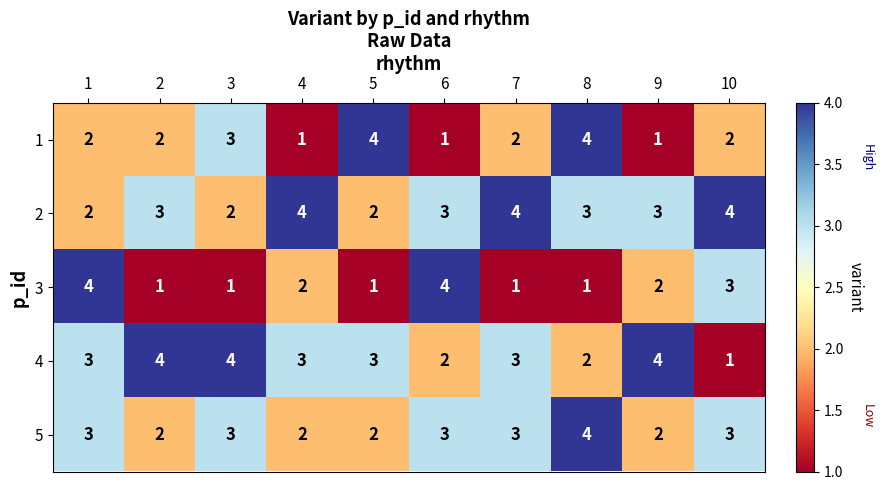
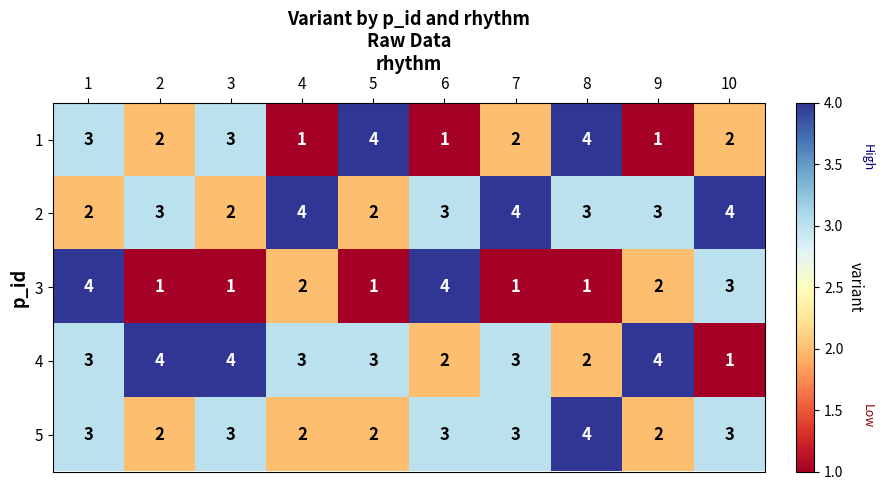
  {
    "1": {
-     "1": 2,
+     "1": 3,
      "2": 2,
      "3": 3,
      "4": 1,
      "5": 4,
      "6": 1,
      "7": 2,
      "8": 4,
      "9": 1,
      "10": 2
    },
    "2": {
      "1": 2,
      "2": 3,
      "3": 2,
      "4": 4,
      "5": 2,
      "6": 3,
      "7": 4,
      "8": 3,
      "9": 3,
      "10": 4
    },
    "3": {
      "1": 4,
      "2": 1,
      "3": 1,
      "4": 2,
      "5": 1,
      "6": 4,
      "7": 1,
      "8": 1,
      "9": 2,
      "10": 3
    },
    "4": {
      "1": 3,
      "2": 4,
      "3": 4,
      "4": 3,
      "5": 3,
      "6": 2,
      "7": 3,
      "8": 2,
      "9": 4,
      "10": 1
    },
    "5": {
      "1": 3,
      "2": 2,
      "3": 3,
      "4": 2,
      "5": 2,
      "6": 3,
      "7": 3,
      "8": 4,
      "9": 2,
      "10": 3
    }
  }
